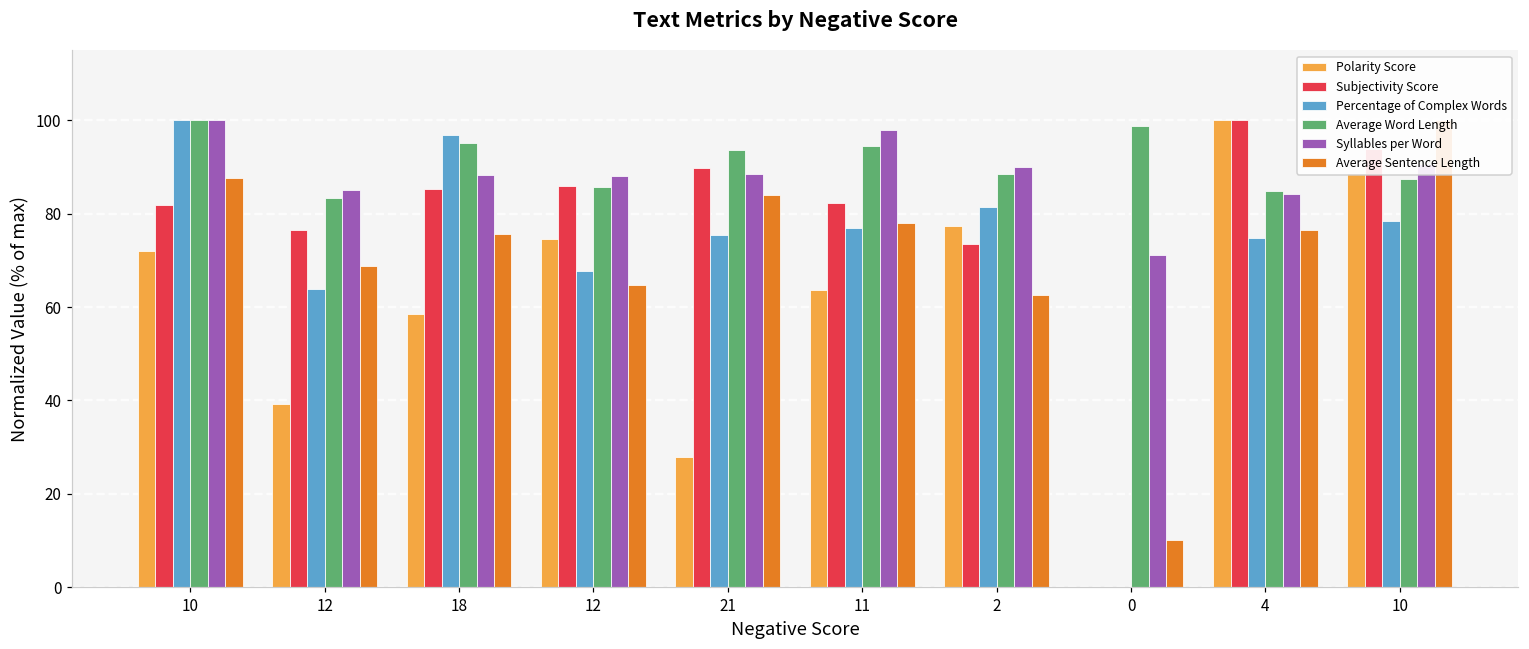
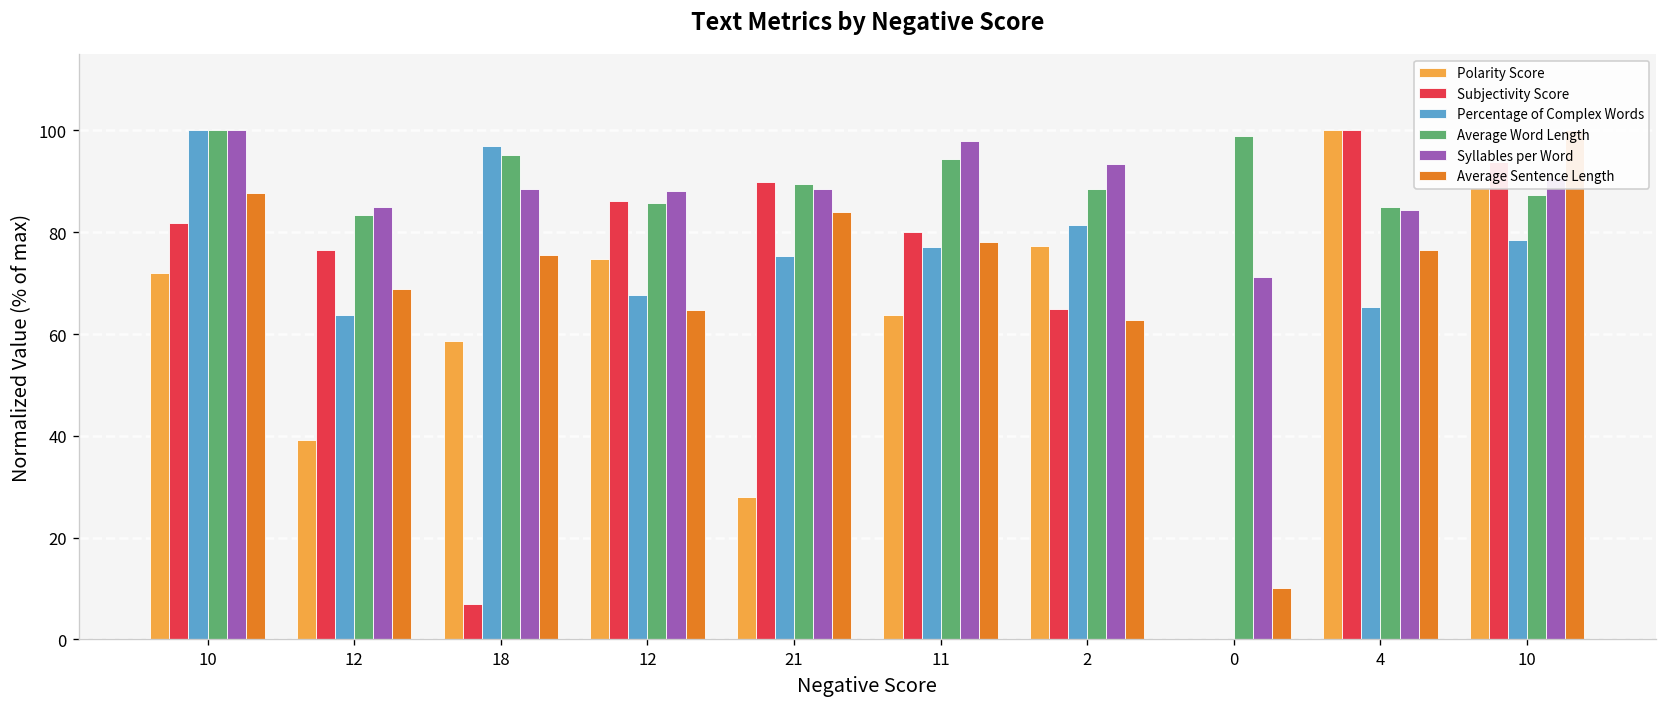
  {
    "Subjectivity Score": {
-     "18": 85,
+     "18": 7,
      "21": 90,
-     "11": 82,
-     "2": 74,
+     "11": 80,
+     "2": 65,
      "0": 0,
      "4": 100
    },
    "Percentage of Complex Words": {
      "18": 97,
      "21": 75,
      "11": 77,
      "2": 81,
      "0": 0,
-     "4": 75
+     "4": 65
    },
    "Average Word Length": {
      "18": 95,
-     "21": 94,
+     "21": 89,
      "11": 94,
      "2": 88,
      "0": 99,
      "4": 85
    },
    "Syllables per Word": {
      "18": 88,
      "21": 89,
      "11": 98,
-     "2": 90,
+     "2": 93,
      "0": 71,
      "4": 84
    }
  }
